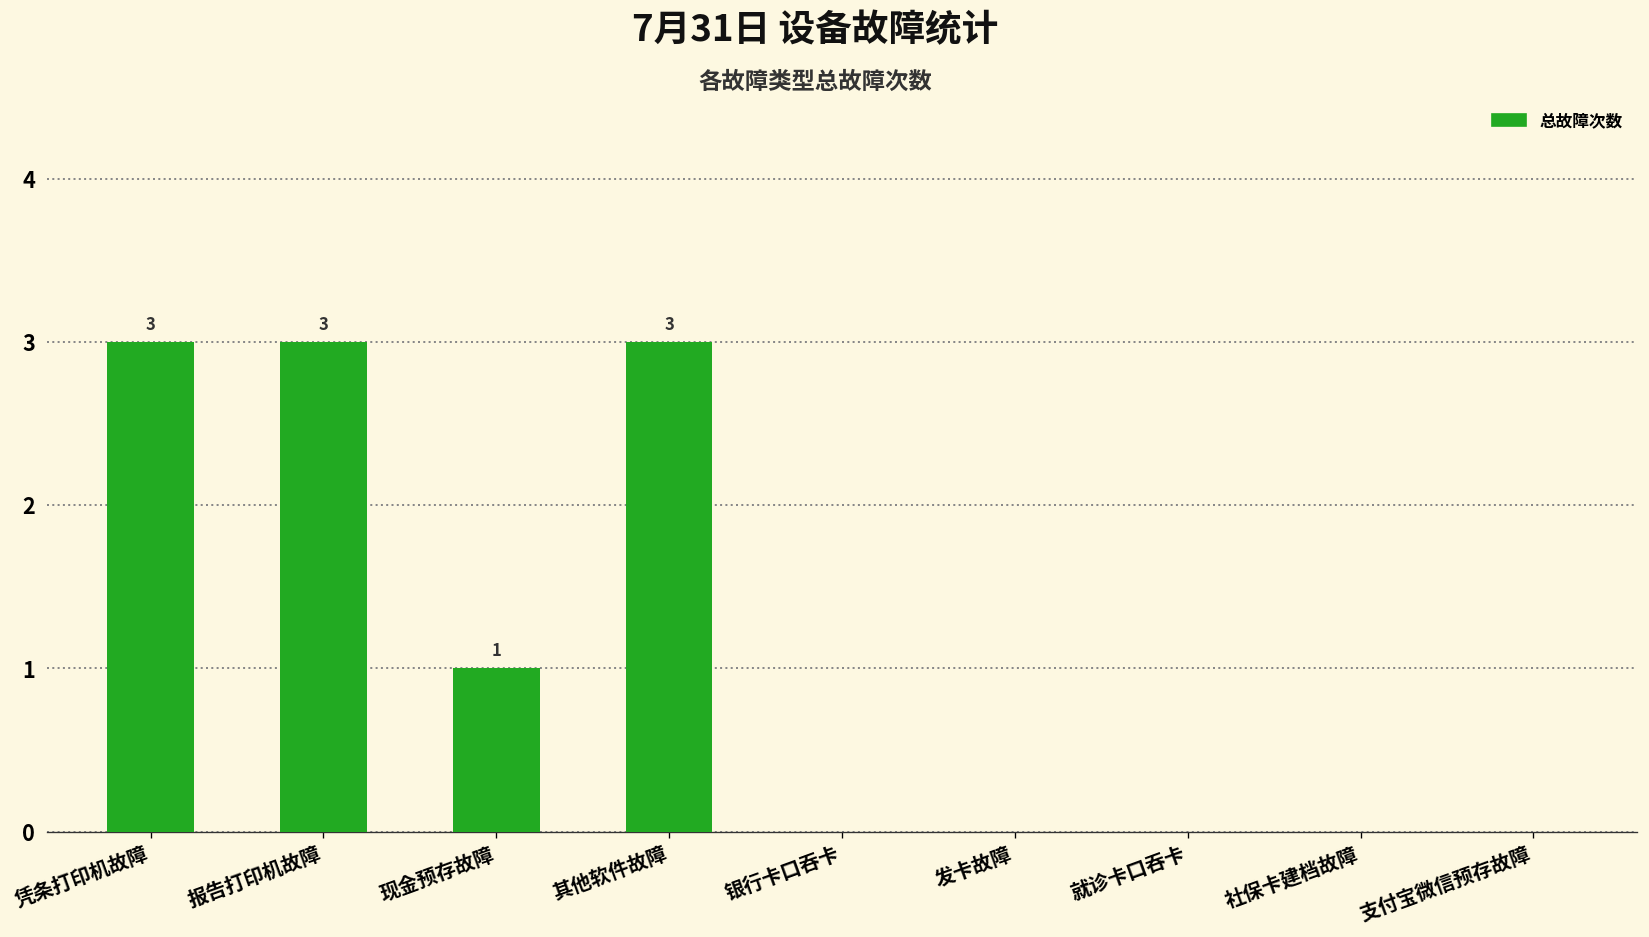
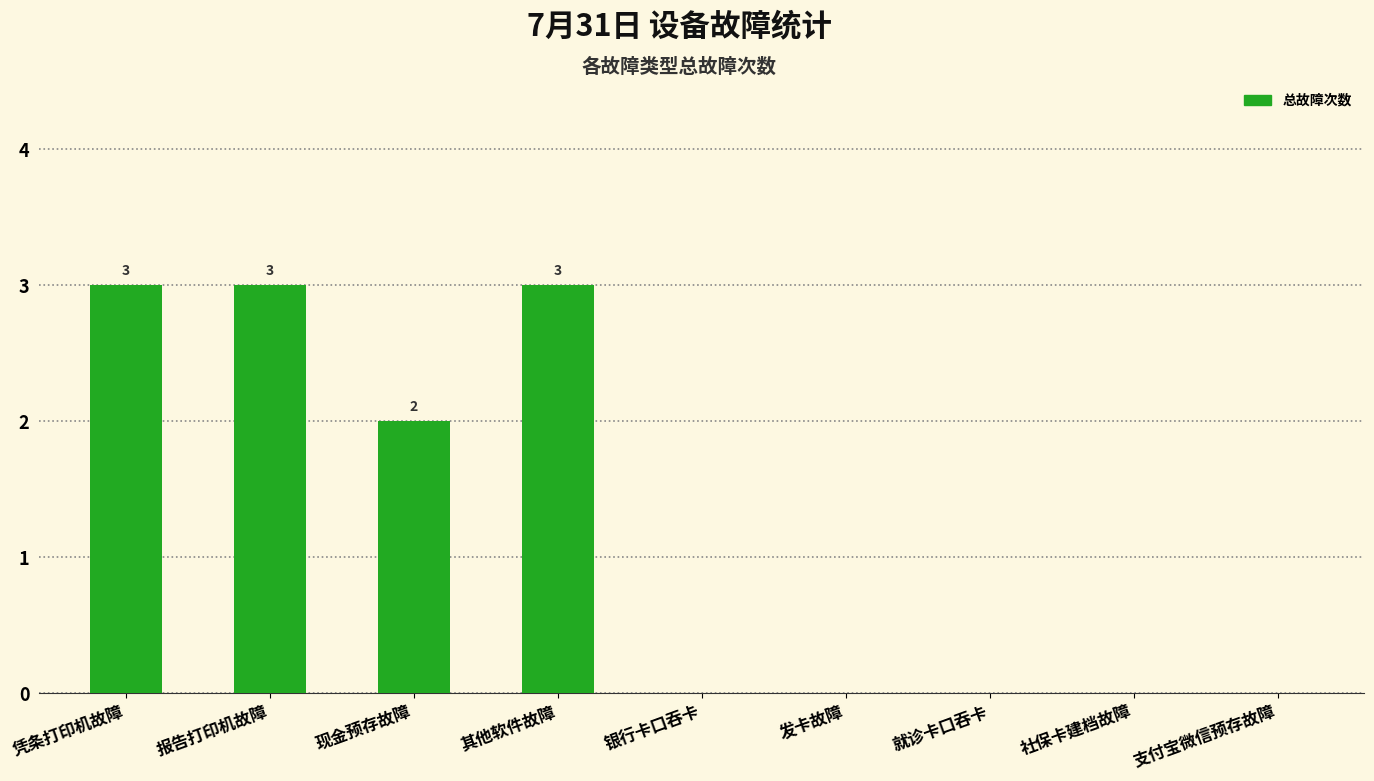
  {
    "凭条打印机故障": 3,
    "报告打印机故障": 3,
-   "现金预存故障": 1,
+   "现金预存故障": 2,
    "其他软件故障": 3
  }
